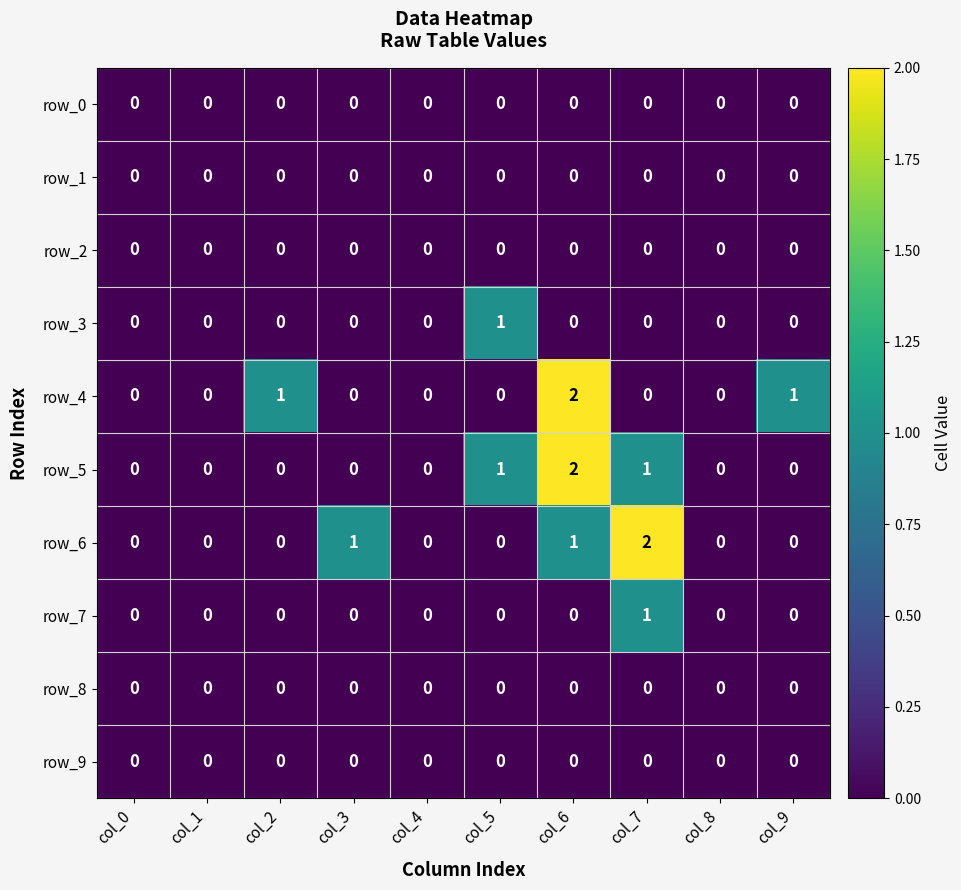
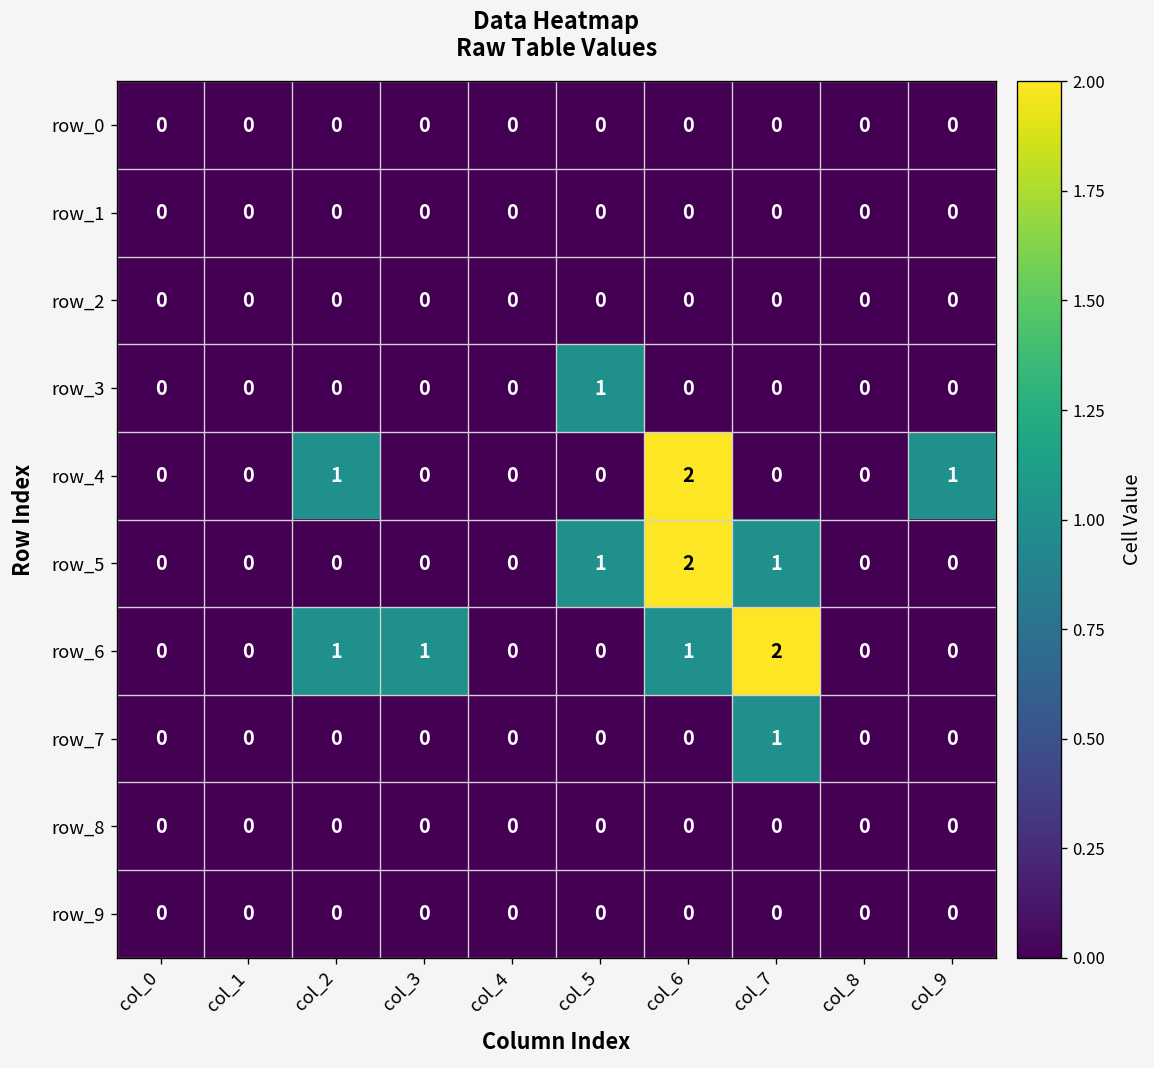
  {
    "row_0": {
      "col_0": 0,
      "col_1": 0,
      "col_2": 0,
      "col_3": 0,
      "col_4": 0,
      "col_5": 0,
      "col_6": 0,
      "col_7": 0,
      "col_8": 0,
      "col_9": 0
    },
    "row_1": {
      "col_0": 0,
      "col_1": 0,
      "col_2": 0,
      "col_3": 0,
      "col_4": 0,
      "col_5": 0,
      "col_6": 0,
      "col_7": 0,
      "col_8": 0,
      "col_9": 0
    },
    "row_2": {
      "col_0": 0,
      "col_1": 0,
      "col_2": 0,
      "col_3": 0,
      "col_4": 0,
      "col_5": 0,
      "col_6": 0,
      "col_7": 0,
      "col_8": 0,
      "col_9": 0
    },
    "row_3": {
      "col_0": 0,
      "col_1": 0,
      "col_2": 0,
      "col_3": 0,
      "col_4": 0,
      "col_5": 1,
      "col_6": 0,
      "col_7": 0,
      "col_8": 0,
      "col_9": 0
    },
    "row_4": {
      "col_0": 0,
      "col_1": 0,
      "col_2": 1,
      "col_3": 0,
      "col_4": 0,
      "col_5": 0,
      "col_6": 2,
      "col_7": 0,
      "col_8": 0,
      "col_9": 1
    },
    "row_5": {
      "col_0": 0,
      "col_1": 0,
      "col_2": 0,
      "col_3": 0,
      "col_4": 0,
      "col_5": 1,
      "col_6": 2,
      "col_7": 1,
      "col_8": 0,
      "col_9": 0
    },
    "row_6": {
      "col_0": 0,
      "col_1": 0,
-     "col_2": 0,
+     "col_2": 1,
      "col_3": 1,
      "col_4": 0,
      "col_5": 0,
      "col_6": 1,
      "col_7": 2,
      "col_8": 0,
      "col_9": 0
    },
    "row_7": {
      "col_0": 0,
      "col_1": 0,
      "col_2": 0,
      "col_3": 0,
      "col_4": 0,
      "col_5": 0,
      "col_6": 0,
      "col_7": 1,
      "col_8": 0,
      "col_9": 0
    },
    "row_8": {
      "col_0": 0,
      "col_1": 0,
      "col_2": 0,
      "col_3": 0,
      "col_4": 0,
      "col_5": 0,
      "col_6": 0,
      "col_7": 0,
      "col_8": 0,
      "col_9": 0
    },
    "row_9": {
      "col_0": 0,
      "col_1": 0,
      "col_2": 0,
      "col_3": 0,
      "col_4": 0,
      "col_5": 0,
      "col_6": 0,
      "col_7": 0,
      "col_8": 0,
      "col_9": 0
    }
  }
